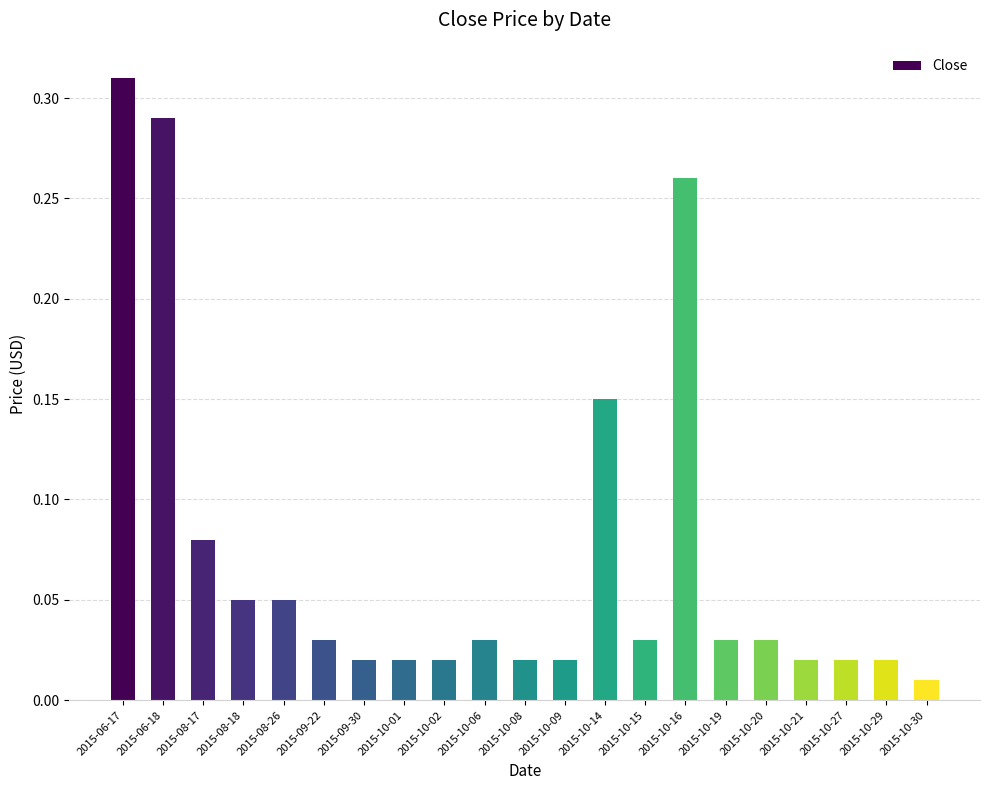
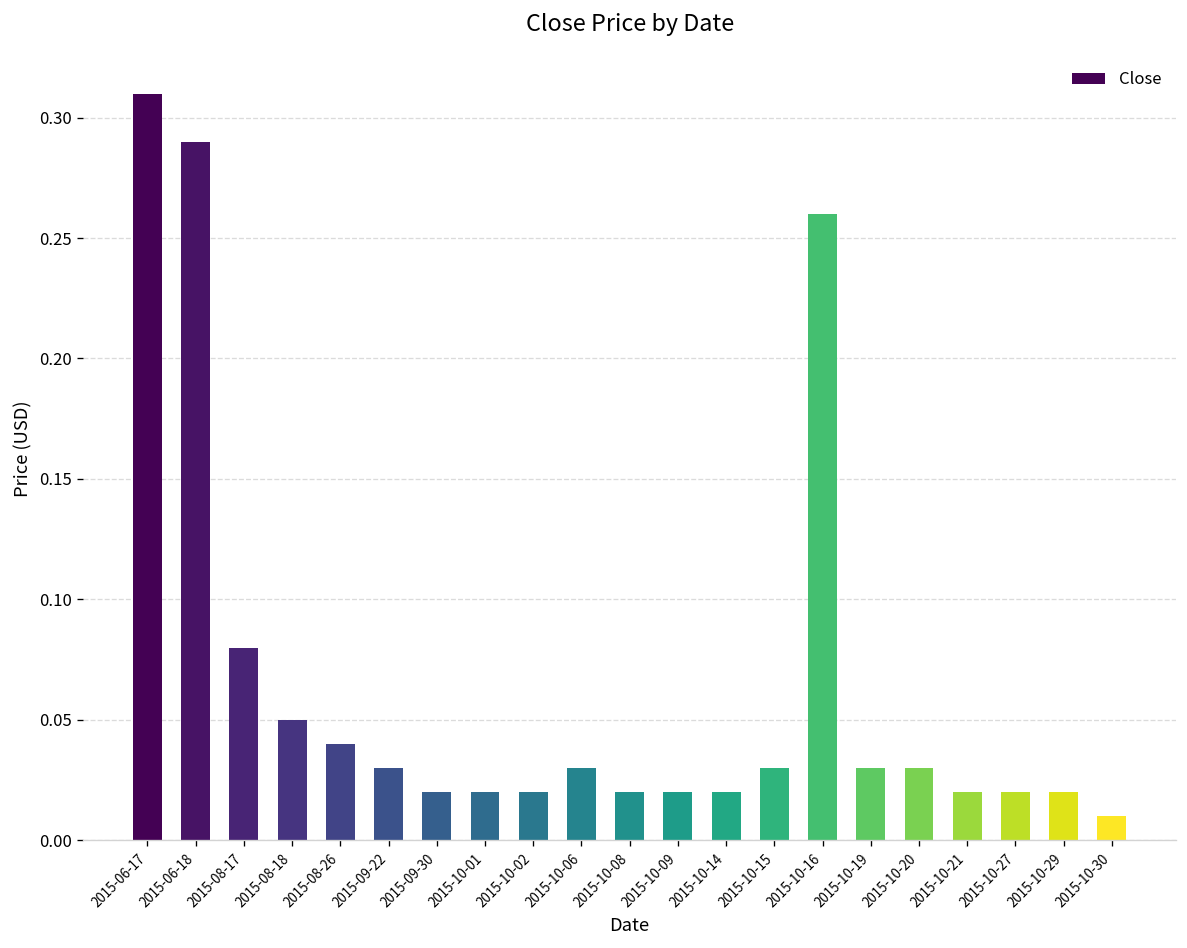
  {
    "2015-06-17": 0.31,
    "2015-06-18": 0.29,
    "2015-08-17": 0.08,
    "2015-08-18": 0.05,
-   "2015-08-26": 0.05,
+   "2015-08-26": 0.04,
    "2015-09-22": 0.03,
    "2015-09-30": 0.02,
    "2015-10-01": 0.02,
    "2015-10-02": 0.02,
    "2015-10-06": 0.03,
    "2015-10-08": 0.02,
    "2015-10-09": 0.02,
-   "2015-10-14": 0.15,
+   "2015-10-14": 0.02,
    "2015-10-15": 0.03,
    "2015-10-16": 0.26,
    "2015-10-19": 0.03,
    "2015-10-20": 0.03,
    "2015-10-21": 0.02,
    "2015-10-27": 0.02,
    "2015-10-29": 0.02,
    "2015-10-30": 0.01
  }
